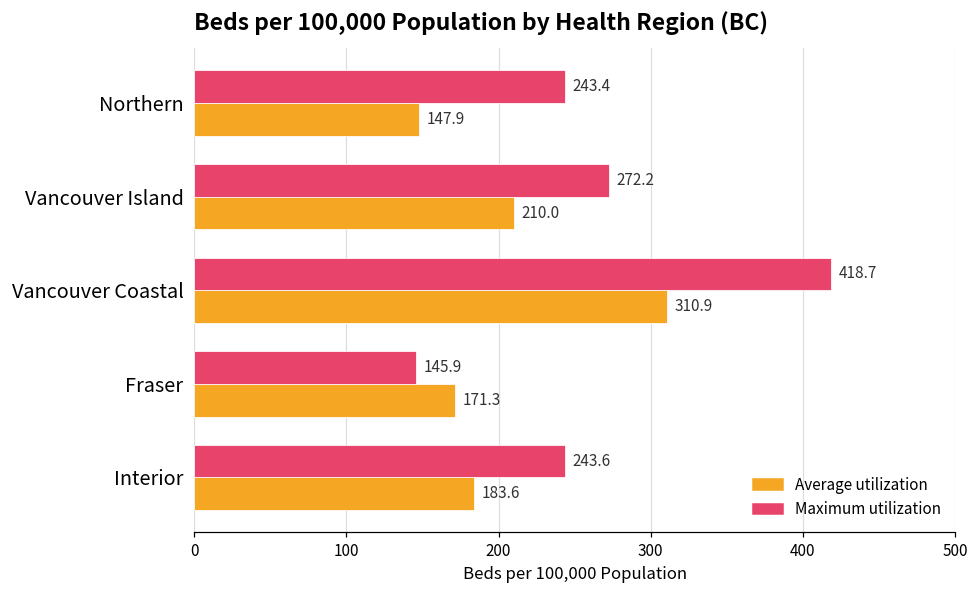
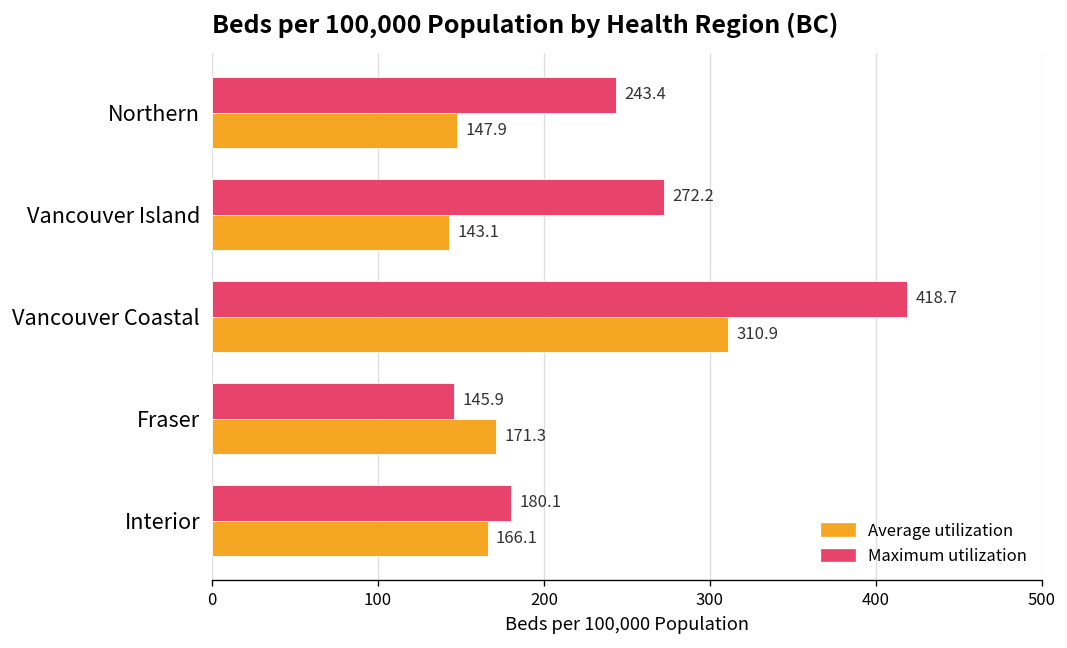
  {
    "Average utilization": {
      "Northern": 147.9,
-     "Vancouver Island": 210.0,
+     "Vancouver Island": 143.1,
      "Vancouver Coastal": 310.9,
      "Fraser": 171.3,
-     "Interior": 183.6
+     "Interior": 166.1
    },
    "Maximum utilization": {
      "Northern": 243.4,
      "Vancouver Island": 272.2,
      "Vancouver Coastal": 418.7,
      "Fraser": 145.9,
-     "Interior": 243.6
+     "Interior": 180.1
    }
  }
